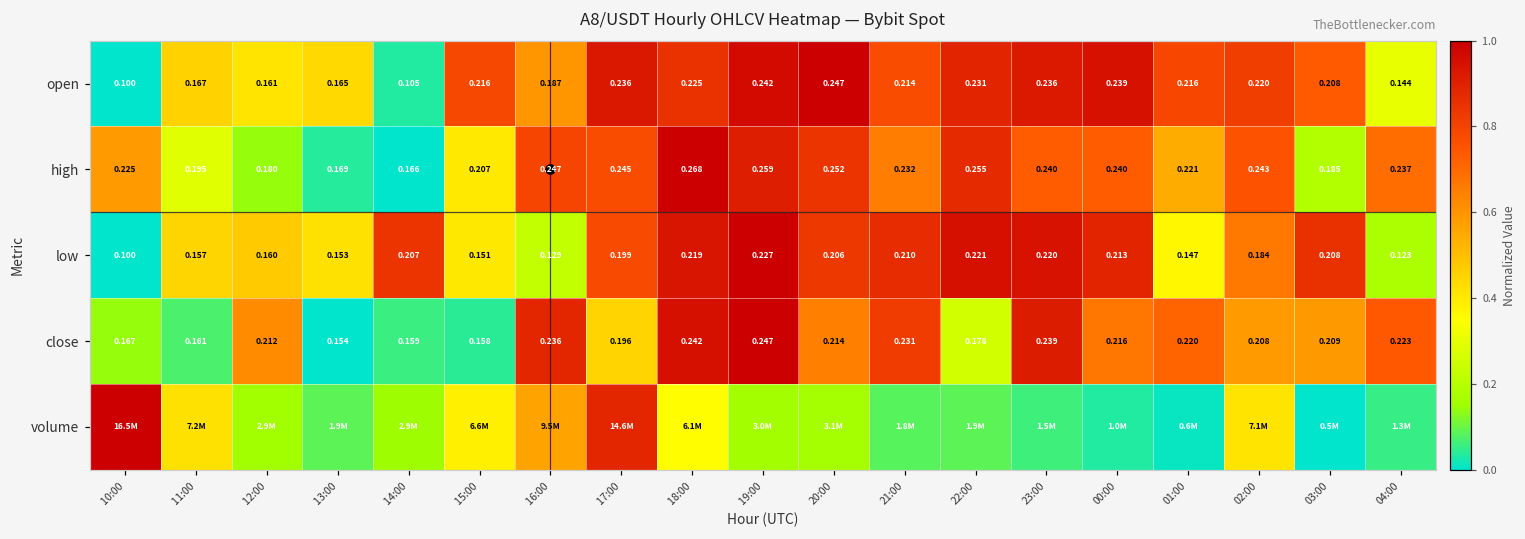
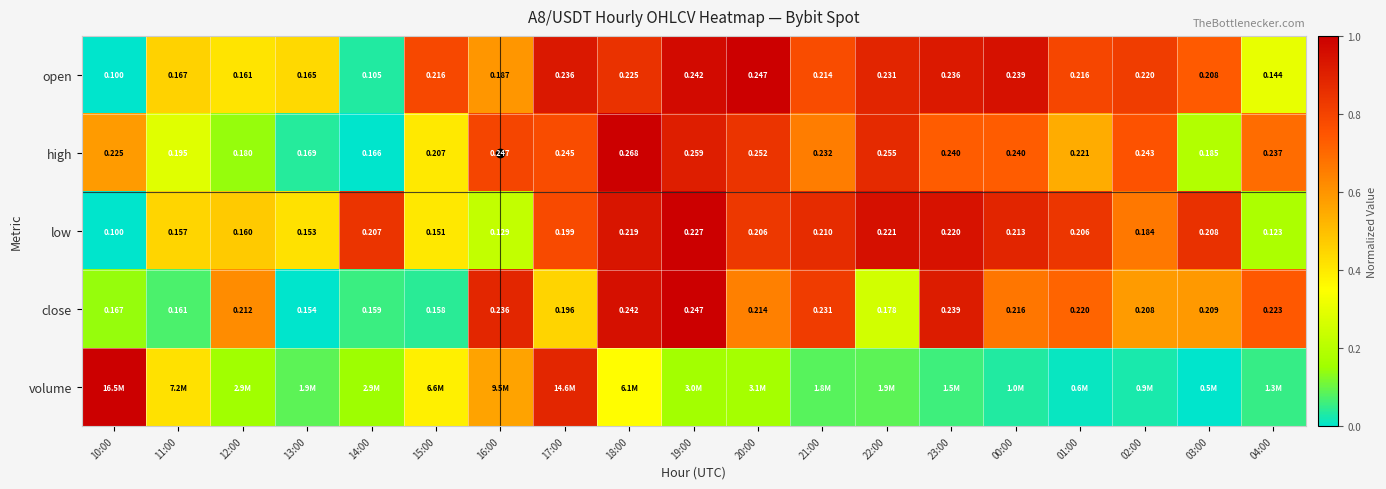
  {
    "open": {
      "10:00": "0.100",
      "11:00": "0.167",
      "12:00": "0.161",
      "13:00": "0.165",
      "14:00": "0.105",
      "15:00": "0.216",
      "16:00": "0.187",
      "17:00": "0.236",
      "18:00": "0.225",
      "19:00": "0.242",
      "20:00": "0.247",
      "21:00": "0.214",
      "22:00": "0.231",
      "23:00": "0.236",
      "00:00": "0.239",
      "01:00": "0.216",
      "02:00": "0.220",
      "03:00": "0.208",
      "04:00": "0.144"
    },
    "high": {
      "10:00": "0.225",
      "11:00": "0.195",
      "12:00": "0.180",
      "13:00": "0.169",
      "14:00": "0.166",
      "15:00": "0.207",
      "17:00": "0.245",
      "18:00": "0.268",
      "19:00": "0.259",
      "20:00": "0.252",
      "21:00": "0.232",
      "22:00": "0.255",
      "23:00": "0.240",
      "00:00": "0.240",
      "01:00": "0.221",
      "02:00": "0.243",
      "03:00": "0.185",
      "04:00": "0.237"
    },
    "low": {
      "10:00": "0.100",
      "11:00": "0.157",
      "12:00": "0.160",
      "13:00": "0.153",
      "14:00": "0.207",
      "15:00": "0.151",
      "16:00": "0.129",
      "17:00": "0.199",
      "18:00": "0.219",
      "19:00": "0.227",
      "20:00": "0.206",
      "21:00": "0.210",
      "22:00": "0.221",
      "23:00": "0.220",
      "00:00": "0.213",
-     "01:00": "0.147",
+     "01:00": "0.206",
      "02:00": "0.184",
      "03:00": "0.208",
      "04:00": "0.123"
    },
    "close": {
      "10:00": "0.167",
      "11:00": "0.161",
      "12:00": "0.212",
      "13:00": "0.154",
      "14:00": "0.159",
      "15:00": "0.158",
      "16:00": "0.236",
      "17:00": "0.196",
      "18:00": "0.242",
      "19:00": "0.247",
      "20:00": "0.214",
      "21:00": "0.231",
      "22:00": "0.178",
      "23:00": "0.239",
      "00:00": "0.216",
      "01:00": "0.220",
      "02:00": "0.208",
      "03:00": "0.209",
      "04:00": "0.223"
    },
    "volume": {
      "10:00": "16.5M",
      "11:00": "7.2M",
      "12:00": "2.9M",
      "13:00": "1.9M",
      "14:00": "2.9M",
      "15:00": "6.6M",
      "16:00": "9.5M",
      "17:00": "14.6M",
      "18:00": "6.1M",
      "19:00": "3.0M",
      "20:00": "3.1M",
      "21:00": "1.8M",
      "22:00": "1.9M",
      "23:00": "1.5M",
      "00:00": "1.0M",
      "01:00": "0.6M",
-     "02:00": "7.1M",
+     "02:00": "0.9M",
      "03:00": "0.5M",
      "04:00": "1.3M"
    }
  }
